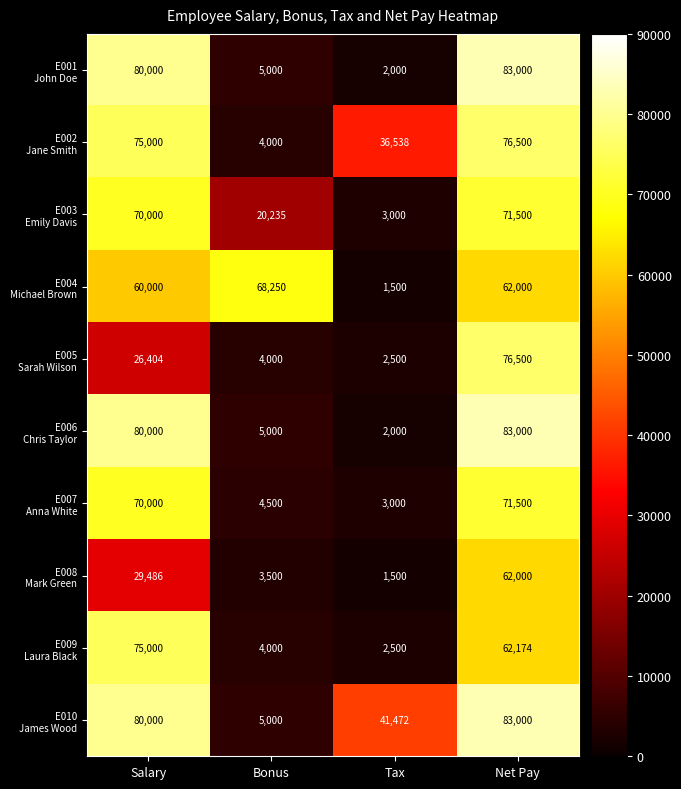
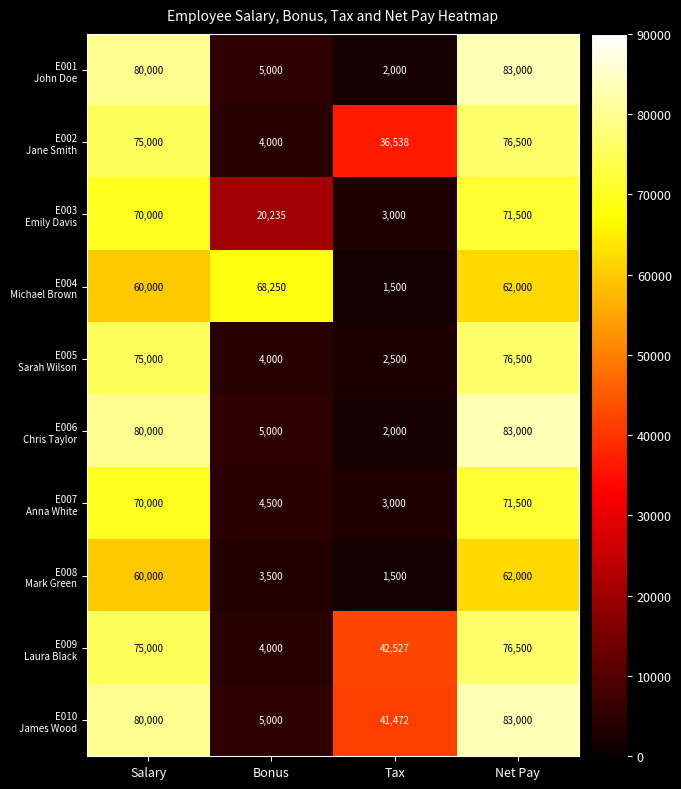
  {
    "E001 John Doe": {
      "Salary": "80,000",
      "Bonus": "5,000",
      "Tax": "2,000",
      "Net Pay": "83,000"
    },
    "E002 Jane Smith": {
      "Salary": "75,000",
      "Bonus": "4,000",
      "Tax": "36,538",
      "Net Pay": "76,500"
    },
    "E003 Emily Davis": {
      "Salary": "70,000",
      "Bonus": "20,235",
      "Tax": "3,000",
      "Net Pay": "71,500"
    },
    "E004 Michael Brown": {
      "Salary": "60,000",
      "Bonus": "68,250",
      "Tax": "1,500",
      "Net Pay": "62,000"
    },
    "E005 Sarah Wilson": {
-     "Salary": "26,404",
+     "Salary": "75,000",
      "Bonus": "4,000",
      "Tax": "2,500",
      "Net Pay": "76,500"
    },
    "E006 Chris Taylor": {
      "Salary": "80,000",
      "Bonus": "5,000",
      "Tax": "2,000",
      "Net Pay": "83,000"
    },
    "E007 Anna White": {
      "Salary": "70,000",
      "Bonus": "4,500",
      "Tax": "3,000",
      "Net Pay": "71,500"
    },
    "E008 Mark Green": {
-     "Salary": "29,486",
+     "Salary": "60,000",
      "Bonus": "3,500",
      "Tax": "1,500",
      "Net Pay": "62,000"
    },
    "E009 Laura Black": {
      "Salary": "75,000",
      "Bonus": "4,000",
-     "Tax": "2,500",
-     "Net Pay": "62,174"
+     "Tax": "42,527",
+     "Net Pay": "76,500"
    },
    "E010 James Wood": {
      "Salary": "80,000",
      "Bonus": "5,000",
      "Tax": "41,472",
      "Net Pay": "83,000"
    }
  }
